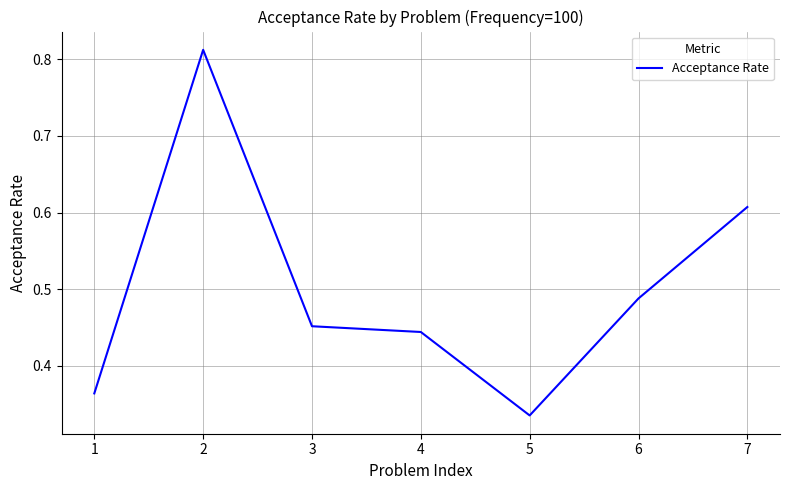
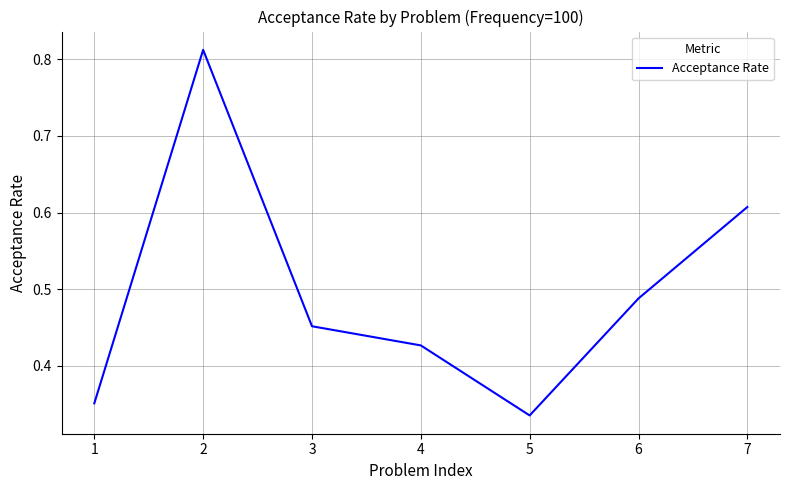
  {
-   "1": 0.36,
+   "1": 0.35,
    "2": 0.81,
    "3": 0.45,
-   "4": 0.44,
+   "4": 0.43,
    "5": 0.34,
    "6": 0.49,
    "7": 0.61
  }
